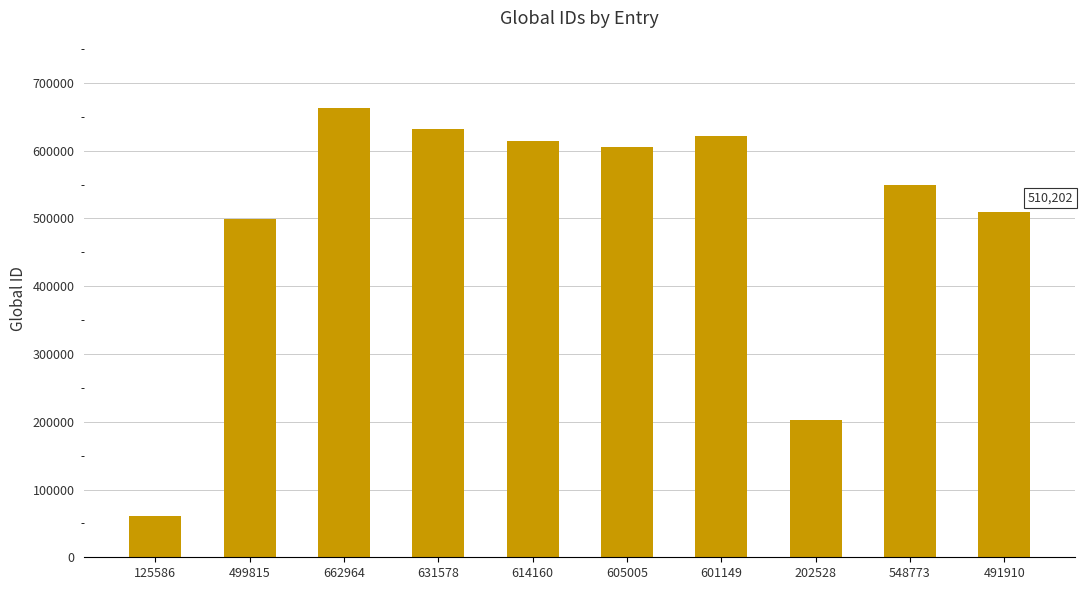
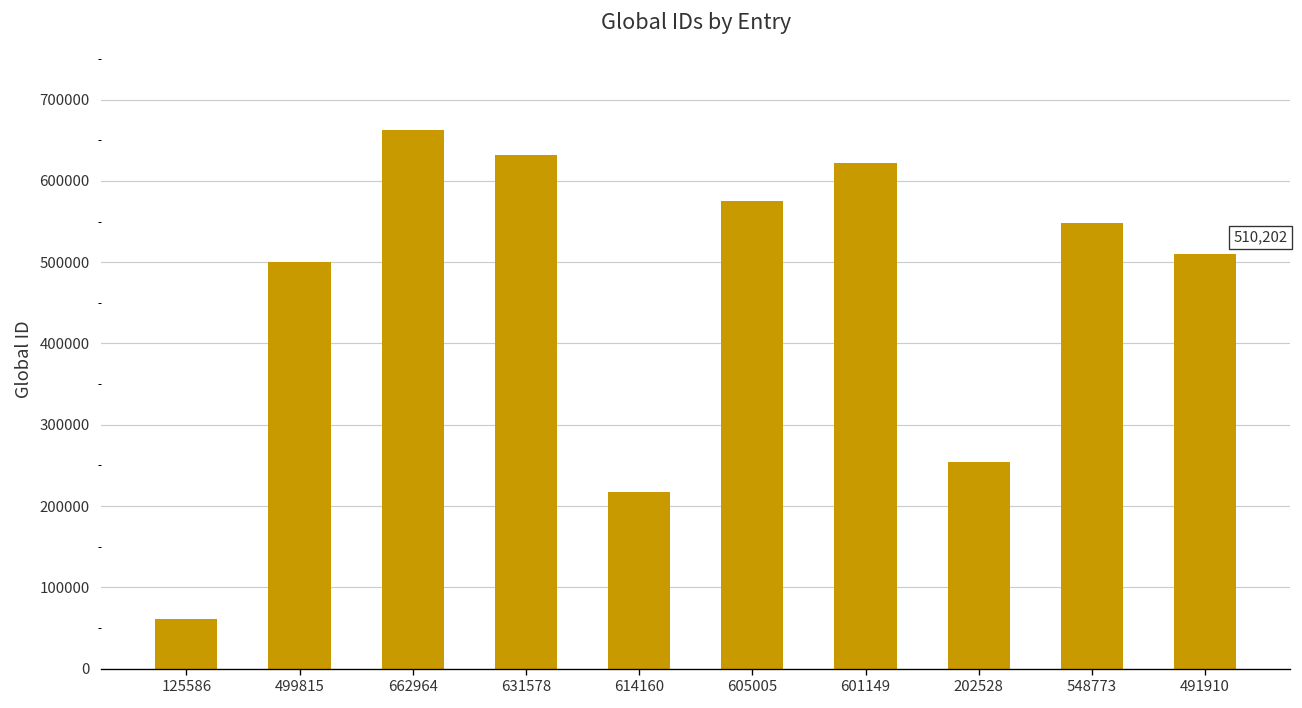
  {
    "125586": 60000,
    "499815": 500000,
    "662964": 660000,
    "631578": 630000,
-   "614160": 610000,
-   "605005": 610000,
+   "614160": 220000,
+   "605005": 580000,
    "601149": 620000,
-   "202528": 200000,
+   "202528": 250000,
    "548773": 550000
  }
